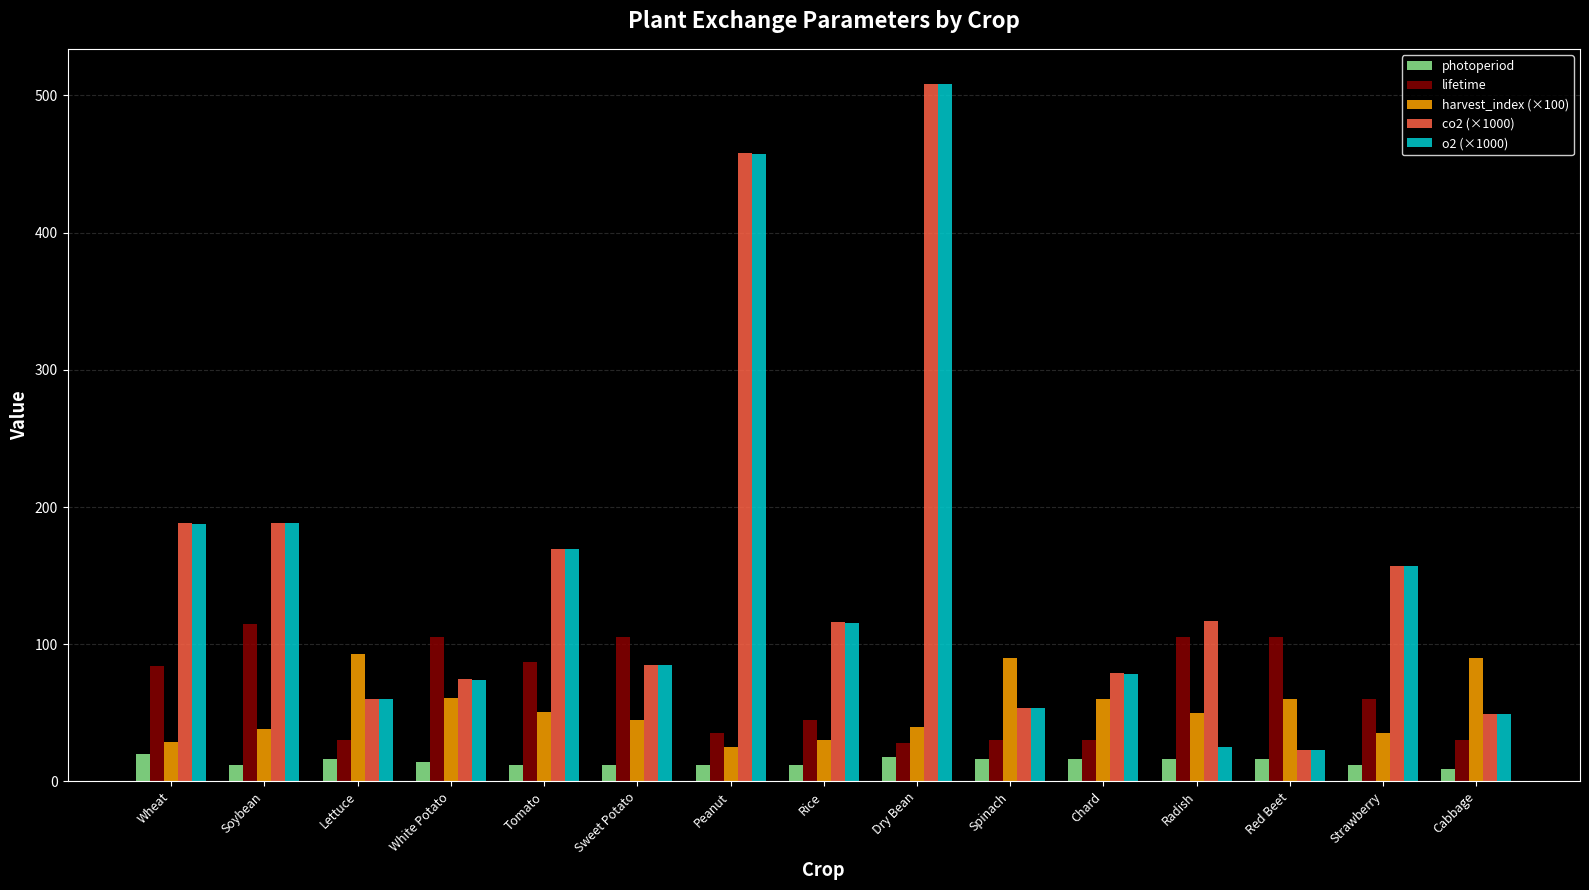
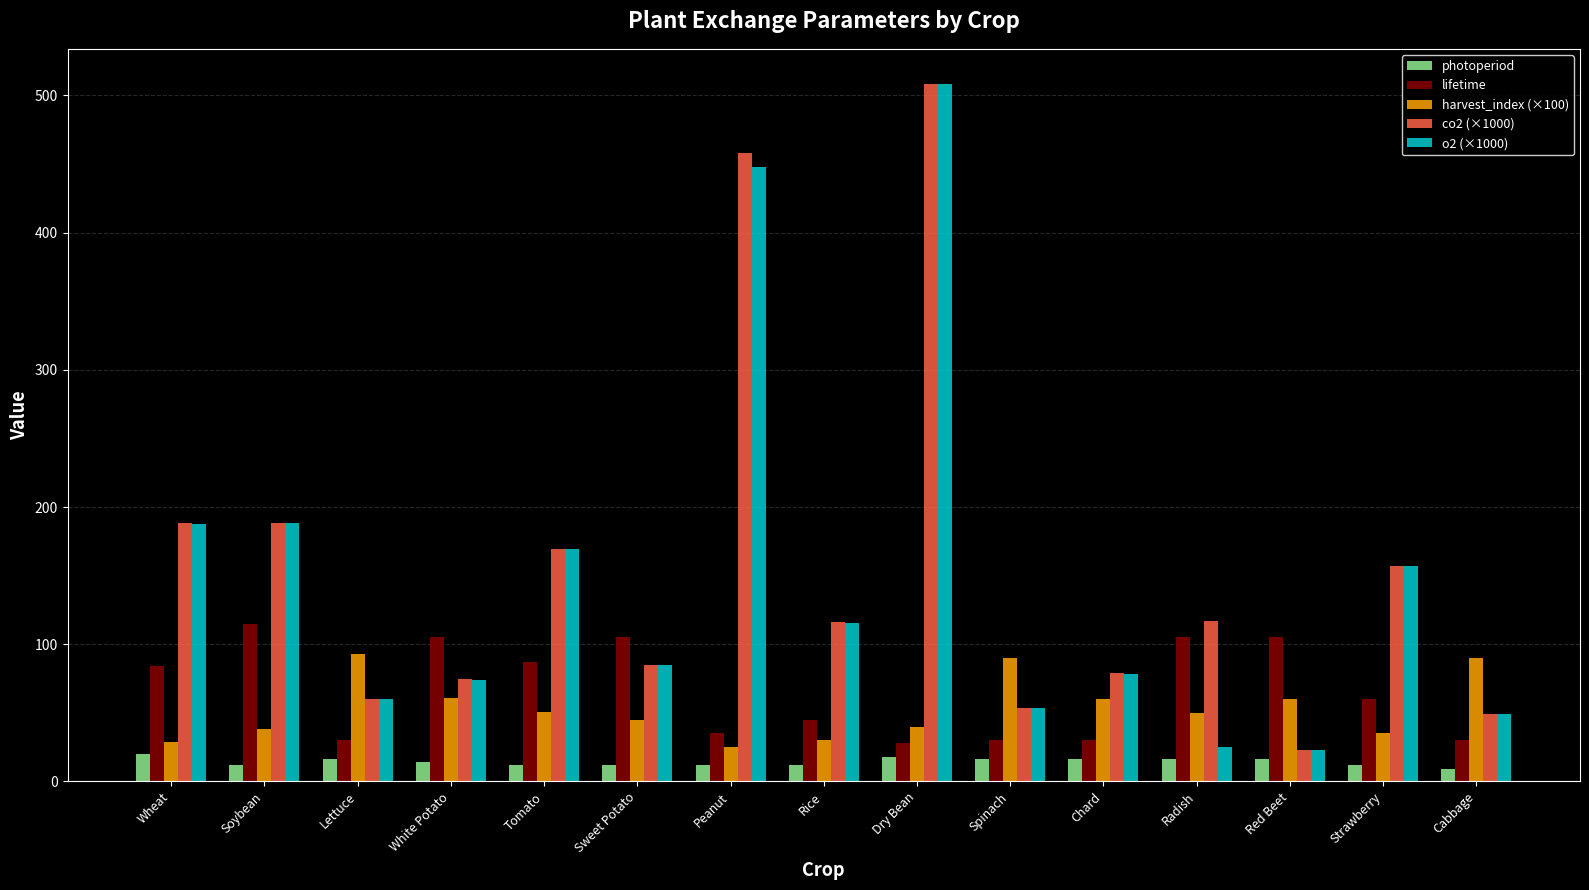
  {
    "photoperiod": {
      "Wheat": 20,
      "Soybean": 12,
      "Lettuce": 16,
      "White Potato": 14,
      "Tomato": 12,
      "Sweet Potato": 12,
      "Peanut": 12,
      "Rice": 12,
      "Dry Bean": 18,
      "Spinach": 16,
      "Chard": 16,
      "Radish": 16,
      "Red Beet": 16,
      "Strawberry": 12,
      "Cabbage": 9
    },
    "lifetime": {
      "Wheat": 84,
      "Soybean": 115,
      "Lettuce": 30,
      "White Potato": 105,
      "Tomato": 87,
      "Sweet Potato": 105,
      "Peanut": 35,
      "Rice": 45,
      "Dry Bean": 28,
      "Spinach": 30,
      "Chard": 30,
      "Radish": 105,
      "Red Beet": 105,
      "Strawberry": 60,
      "Cabbage": 30
    },
    "harvest_index (×100)": {
      "Wheat": 29,
      "Soybean": 38,
      "Lettuce": 93,
      "White Potato": 61,
      "Tomato": 50,
      "Sweet Potato": 45,
      "Peanut": 25,
      "Rice": 30,
      "Dry Bean": 40,
      "Spinach": 90,
      "Chard": 60,
      "Radish": 50,
      "Red Beet": 60,
      "Strawberry": 35,
      "Cabbage": 90
    },
    "co2 (×1000)": {
      "Wheat": 188,
      "Soybean": 188,
      "Lettuce": 60,
      "White Potato": 75,
      "Tomato": 170,
      "Sweet Potato": 85,
      "Peanut": 458,
      "Rice": 116,
      "Dry Bean": 509,
      "Spinach": 53,
      "Chard": 79,
      "Radish": 117,
      "Red Beet": 23,
      "Strawberry": 157,
      "Cabbage": 49
    },
    "o2 (×1000)": {
      "Wheat": 188,
      "Soybean": 188,
      "Lettuce": 60,
      "White Potato": 74,
      "Tomato": 169,
      "Sweet Potato": 84,
-     "Peanut": 458,
+     "Peanut": 448,
      "Rice": 116,
      "Dry Bean": 508,
      "Spinach": 53,
      "Chard": 79,
      "Radish": 25,
      "Red Beet": 23,
      "Strawberry": 157,
      "Cabbage": 49
    }
  }
